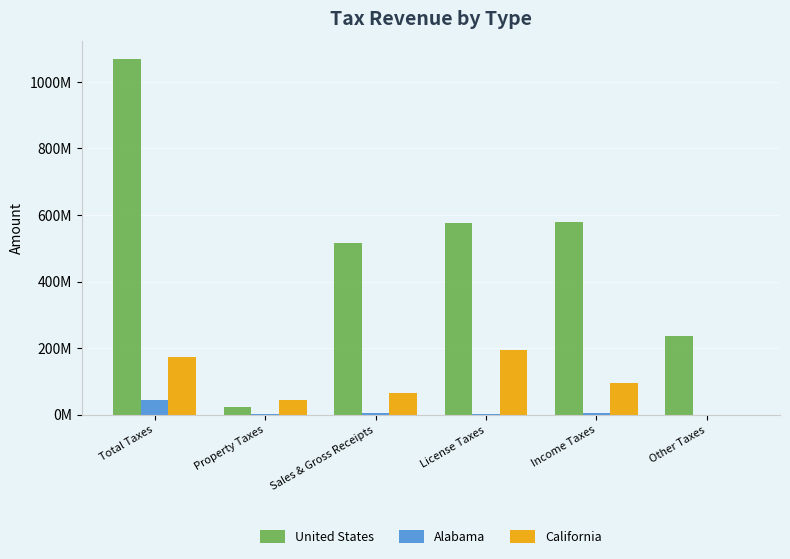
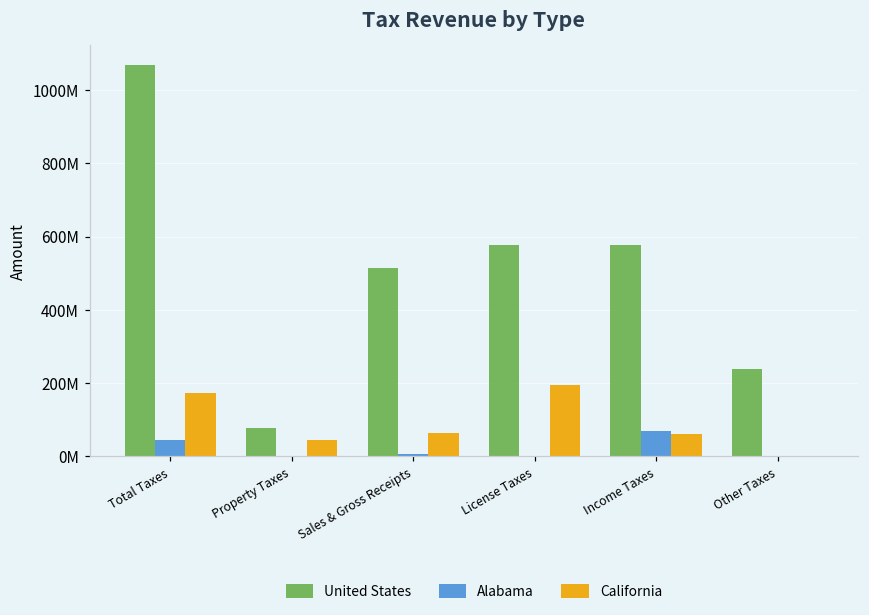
  {
    "United States": {
      "Total Taxes": 1070000000,
-     "Property Taxes": 20000000,
+     "Property Taxes": 80000000,
      "Sales & Gross Receipts": 510000000,
      "License Taxes": 580000000,
      "Income Taxes": 580000000,
      "Other Taxes": 240000000
    },
    "Alabama": {
      "Total Taxes": 40000000,
-     "Income Taxes": 10000000
+     "Income Taxes": 70000000
    },
    "California": {
      "Total Taxes": 170000000,
      "Property Taxes": 40000000,
      "Sales & Gross Receipts": 60000000,
      "License Taxes": 190000000,
-     "Income Taxes": 90000000
+     "Income Taxes": 60000000
    }
  }
